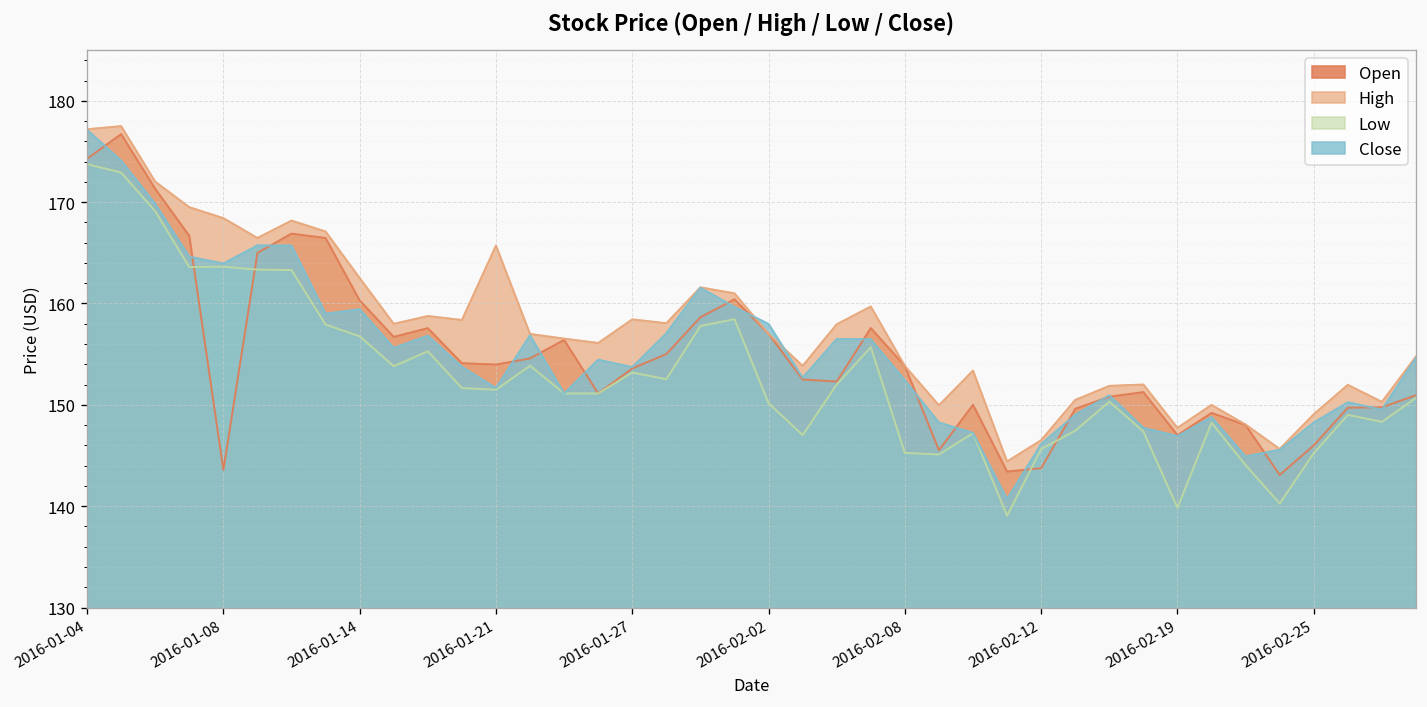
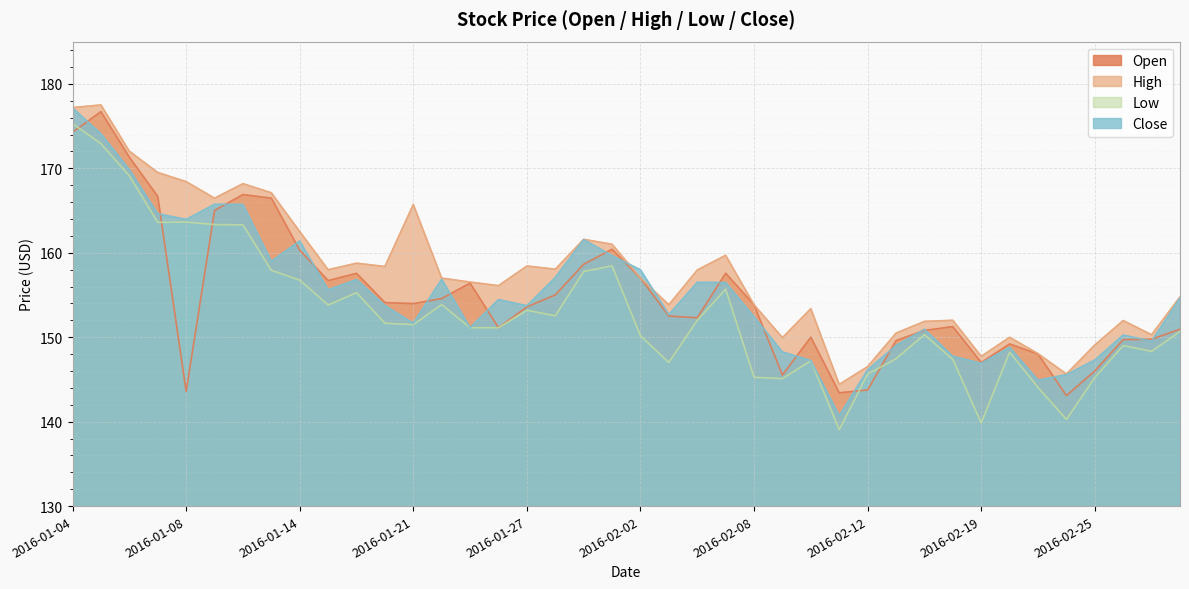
  {
    "Open": {
      "2016-01-04": 174,
      "2016-01-08": 144,
      "2016-01-14": 160,
      "2016-01-21": 154,
      "2016-02-12": 144,
      "2016-02-25": 146
    },
    "High": {
      "2016-01-08": 168,
      "2016-01-14": 163,
      "2016-01-21": 166,
      "2016-01-27": 158,
      "2016-02-12": 147,
      "2016-02-19": 148,
      "2016-02-25": 149
    },
    "Low": {
-     "2016-01-04": 174,
+     "2016-01-04": 175,
      "2016-01-08": 164,
      "2016-01-14": 157,
      "2016-01-27": 153,
      "2016-02-02": 150,
      "2016-02-08": 145,
      "2016-02-12": 146,
      "2016-02-19": 140,
      "2016-02-25": 145
    },
    "Close": {
      "2016-01-08": 164,
-     "2016-01-14": 159,
+     "2016-01-14": 161,
      "2016-02-02": 158,
      "2016-02-08": 152,
      "2016-02-12": 146,
-     "2016-02-25": 148
+     "2016-02-25": 147
    }
  }
